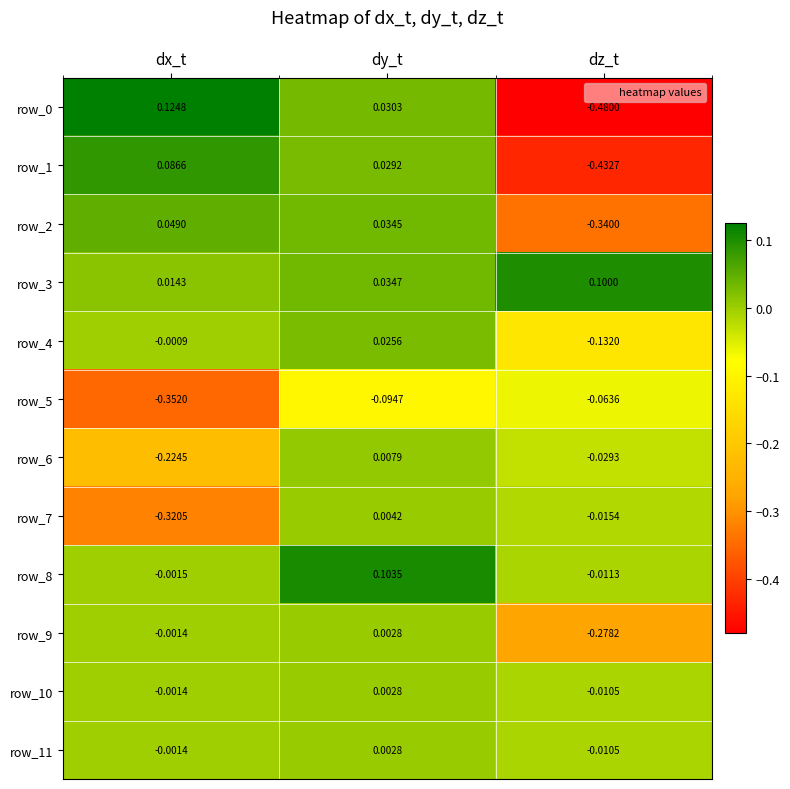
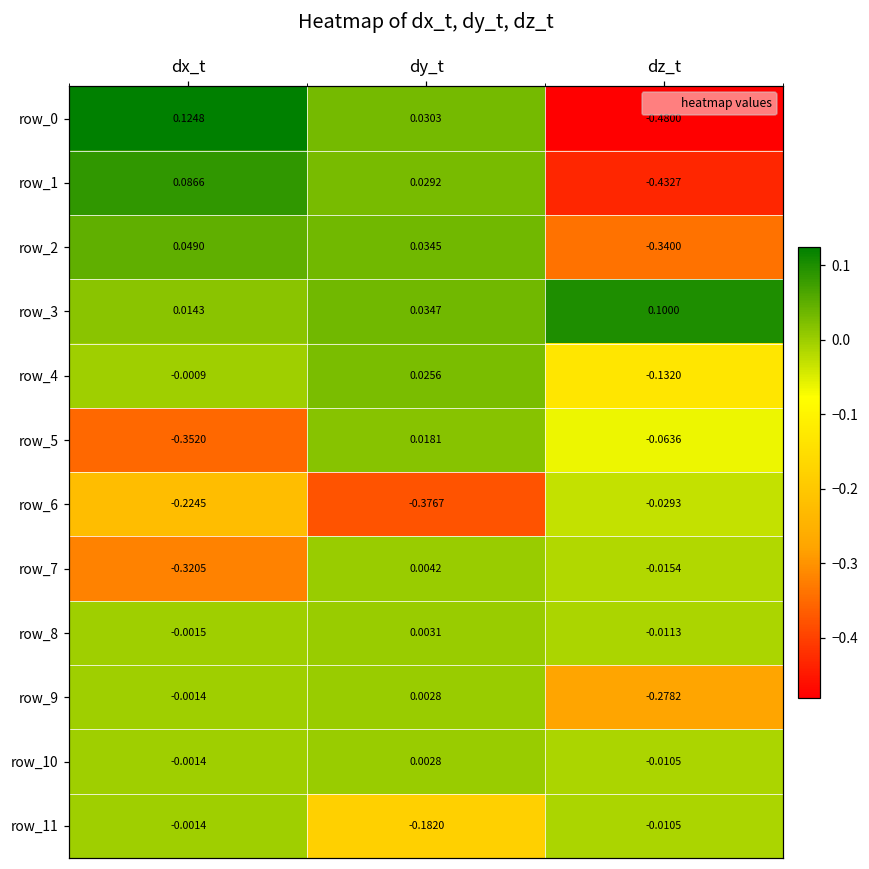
  {
    "row_0": {
      "dx_t": 0.1248,
      "dy_t": 0.0303
    },
    "row_1": {
      "dx_t": 0.0866,
      "dy_t": 0.0292,
      "dz_t": -0.4327
    },
    "row_2": {
      "dx_t": 0.0490,
      "dy_t": 0.0345,
      "dz_t": -0.3400
    },
    "row_3": {
      "dx_t": 0.0143,
      "dy_t": 0.0347,
      "dz_t": 0.1000
    },
    "row_4": {
      "dx_t": -0.0009,
      "dy_t": 0.0256,
      "dz_t": -0.1320
    },
    "row_5": {
      "dx_t": -0.3520,
-     "dy_t": -0.0947,
+     "dy_t": 0.0181,
      "dz_t": -0.0636
    },
    "row_6": {
      "dx_t": -0.2245,
-     "dy_t": 0.0079,
+     "dy_t": -0.3767,
      "dz_t": -0.0293
    },
    "row_7": {
      "dx_t": -0.3205,
      "dy_t": 0.0042,
      "dz_t": -0.0154
    },
    "row_8": {
      "dx_t": -0.0015,
-     "dy_t": 0.1035,
+     "dy_t": 0.0031,
      "dz_t": -0.0113
    },
    "row_9": {
      "dx_t": -0.0014,
      "dy_t": 0.0028,
      "dz_t": -0.2782
    },
    "row_10": {
      "dx_t": -0.0014,
      "dy_t": 0.0028,
      "dz_t": -0.0105
    },
    "row_11": {
      "dx_t": -0.0014,
-     "dy_t": 0.0028,
+     "dy_t": -0.1820,
      "dz_t": -0.0105
    }
  }
